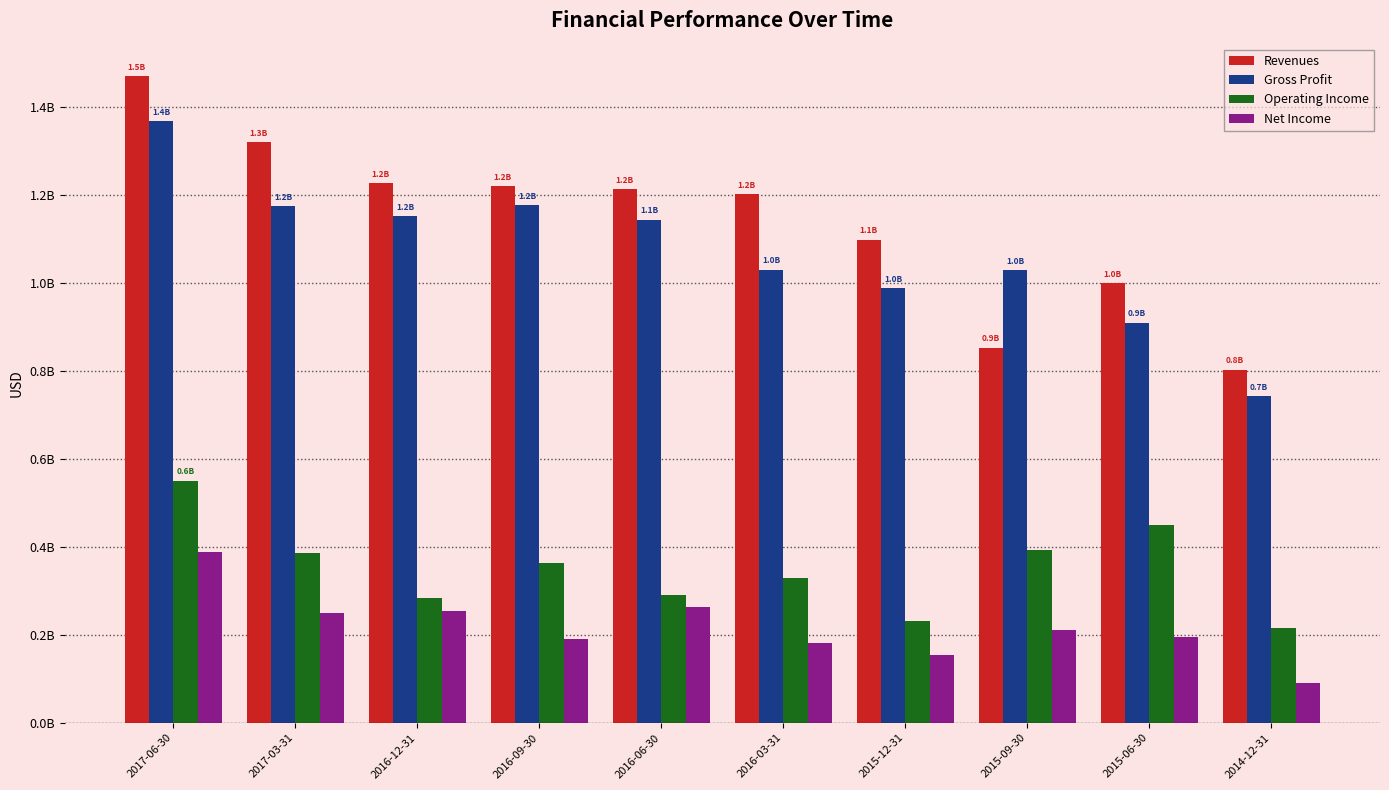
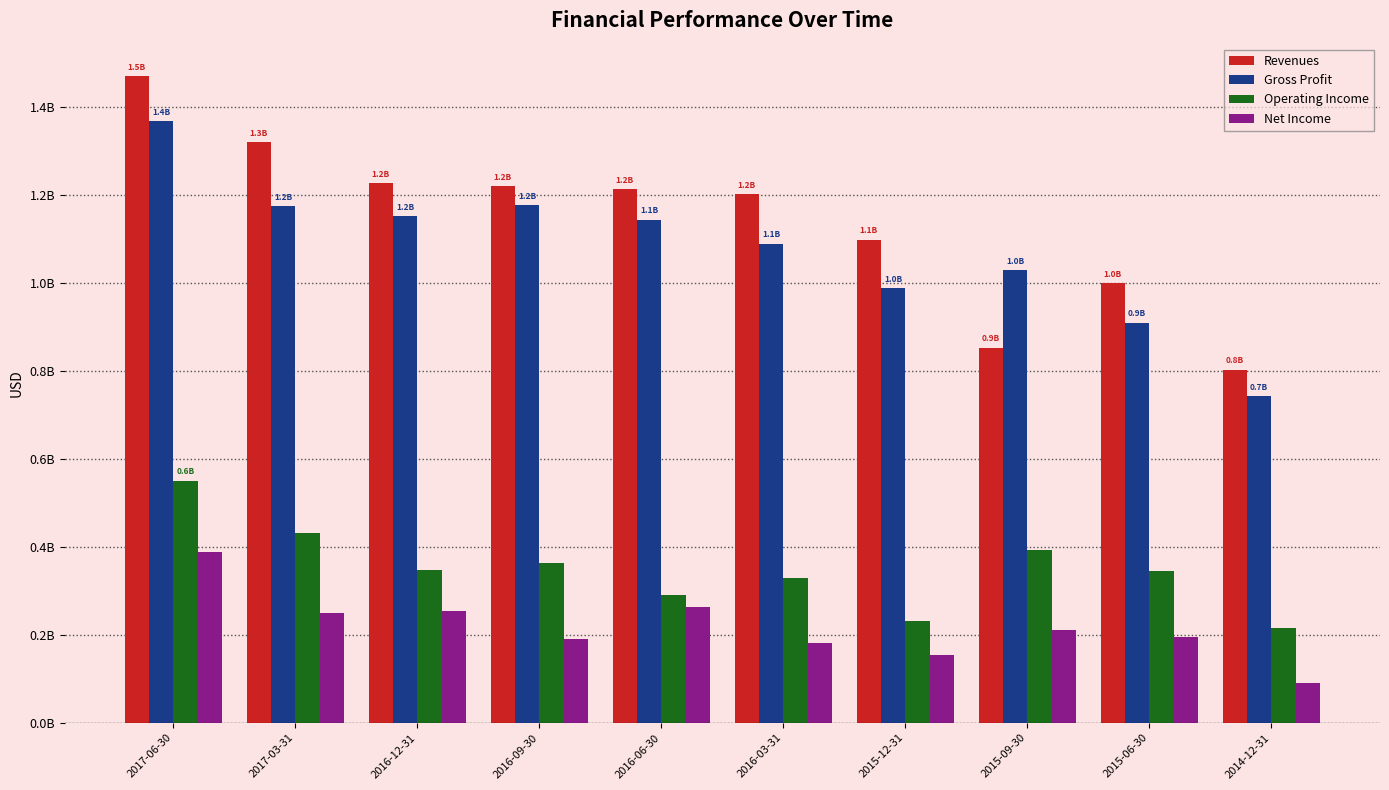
  {
    "Revenues": {
      "2017-06-30": "1.5B",
      "2017-03-31": "1.3B",
      "2016-12-31": "1.2B",
      "2016-09-30": "1.2B",
      "2016-06-30": "1.2B",
      "2016-03-31": "1.2B",
      "2015-12-31": "1.1B",
      "2015-09-30": "0.9B",
      "2015-06-30": "1.0B",
      "2014-12-31": "0.8B"
    },
    "Gross Profit": {
      "2017-06-30": "1.4B",
      "2017-03-31": "1.2B",
      "2016-12-31": "1.2B",
      "2016-09-30": "1.2B",
      "2016-06-30": "1.1B",
-     "2016-03-31": "1.0B",
+     "2016-03-31": "1.1B",
      "2015-12-31": "1.0B",
      "2015-09-30": "1.0B",
      "2015-06-30": "0.9B",
      "2014-12-31": "0.7B"
    },
    "Operating Income": {
-     "2017-03-31": "390000000",
-     "2016-12-31": "280000000",
+     "2017-03-31": "430000000",
+     "2016-12-31": "350000000",
      "2016-09-30": "360000000",
      "2016-06-30": "290000000",
      "2016-03-31": "330000000",
      "2015-12-31": "230000000",
      "2015-09-30": "390000000",
-     "2015-06-30": "450000000",
+     "2015-06-30": "340000000",
      "2014-12-31": "220000000"
    },
    "Net Income": {
      "2017-06-30": "390000000",
      "2017-03-31": "250000000",
      "2016-12-31": "250000000",
      "2016-09-30": "190000000",
      "2016-06-30": "260000000",
      "2016-03-31": "180000000",
      "2015-12-31": "150000000",
      "2015-09-30": "210000000",
      "2015-06-30": "190000000",
      "2014-12-31": "90000000"
    }
  }
